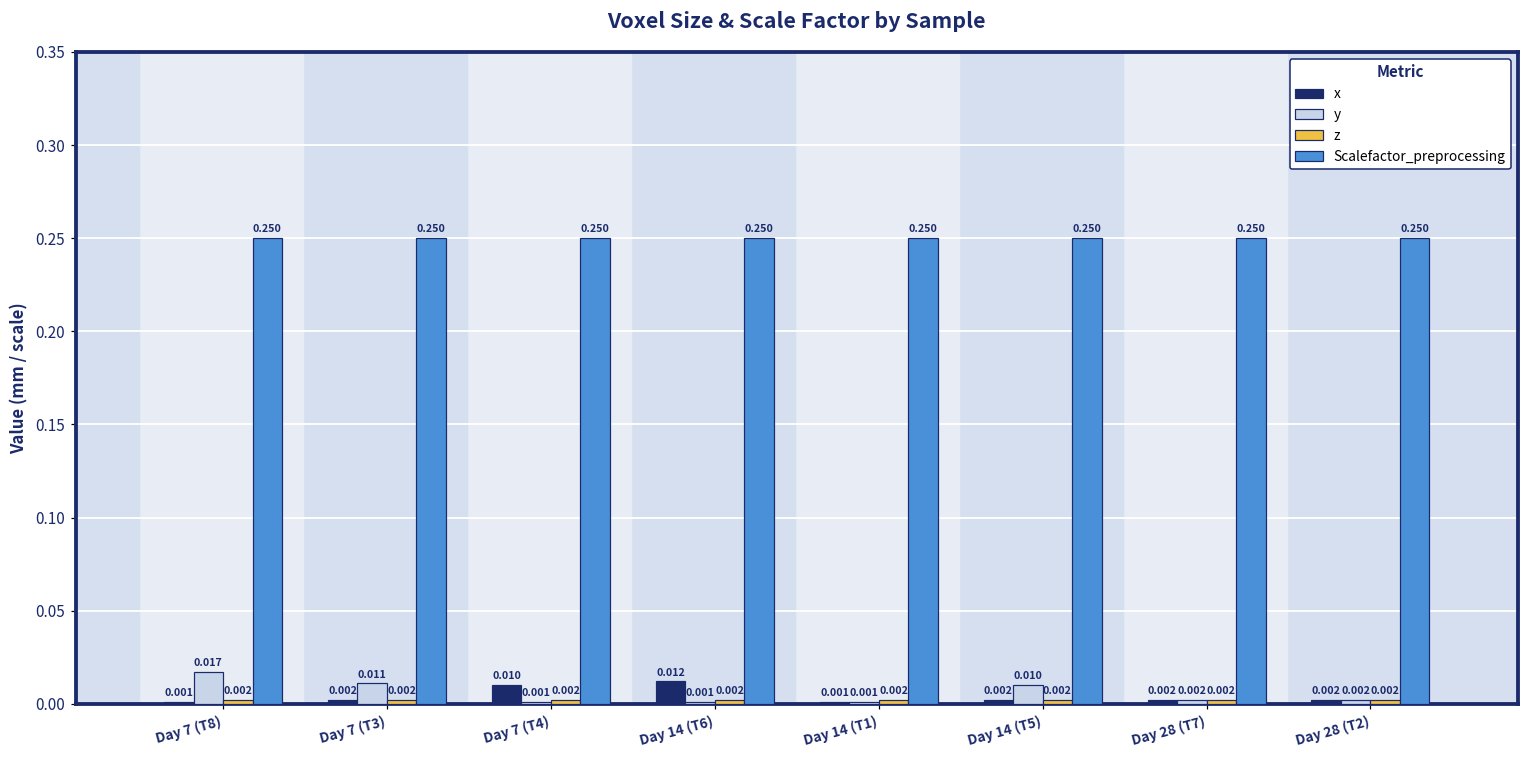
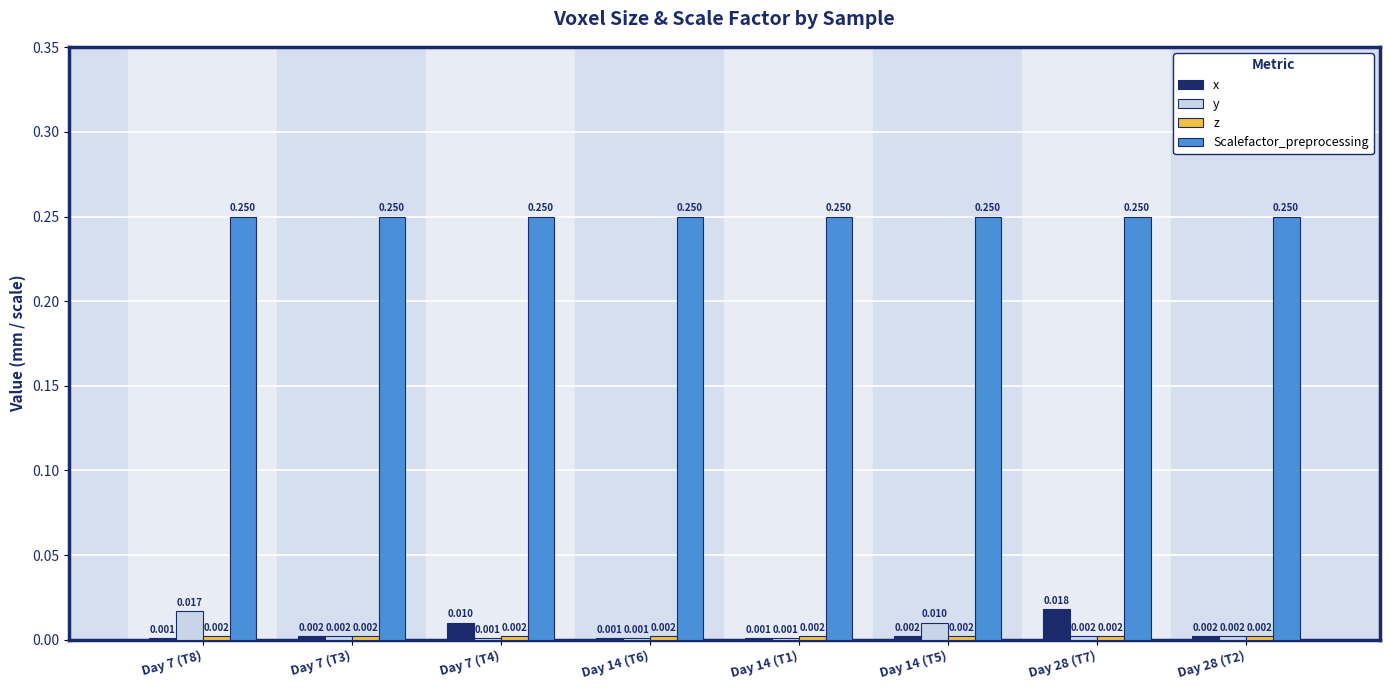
  {
    "x": {
      "Day 7 (T8)": 0.001,
      "Day 7 (T3)": 0.002,
      "Day 7 (T4)": 0.010,
-     "Day 14 (T6)": 0.012,
+     "Day 14 (T6)": 0.001,
      "Day 14 (T1)": 0.001,
      "Day 14 (T5)": 0.002,
-     "Day 28 (T7)": 0.002,
+     "Day 28 (T7)": 0.018,
      "Day 28 (T2)": 0.002
    },
    "y": {
      "Day 7 (T8)": 0.017,
-     "Day 7 (T3)": 0.011,
+     "Day 7 (T3)": 0.002,
      "Day 7 (T4)": 0.001,
      "Day 14 (T6)": 0.001,
      "Day 14 (T1)": 0.001,
      "Day 14 (T5)": 0.010,
      "Day 28 (T7)": 0.002,
      "Day 28 (T2)": 0.002
    },
    "z": {
      "Day 7 (T8)": 0.002,
      "Day 7 (T3)": 0.002,
      "Day 7 (T4)": 0.002,
      "Day 14 (T6)": 0.002,
      "Day 14 (T1)": 0.002,
      "Day 14 (T5)": 0.002,
      "Day 28 (T7)": 0.002,
      "Day 28 (T2)": 0.002
    },
    "Scalefactor_preprocessing": {
      "Day 7 (T8)": 0.250,
      "Day 7 (T3)": 0.250,
      "Day 7 (T4)": 0.250,
      "Day 14 (T6)": 0.250,
      "Day 14 (T1)": 0.250,
      "Day 14 (T5)": 0.250,
      "Day 28 (T7)": 0.250,
      "Day 28 (T2)": 0.250
    }
  }
